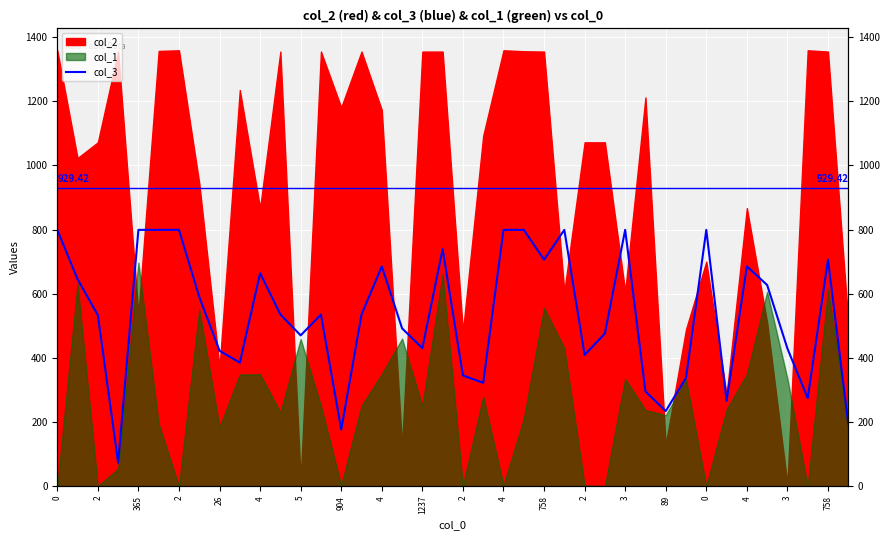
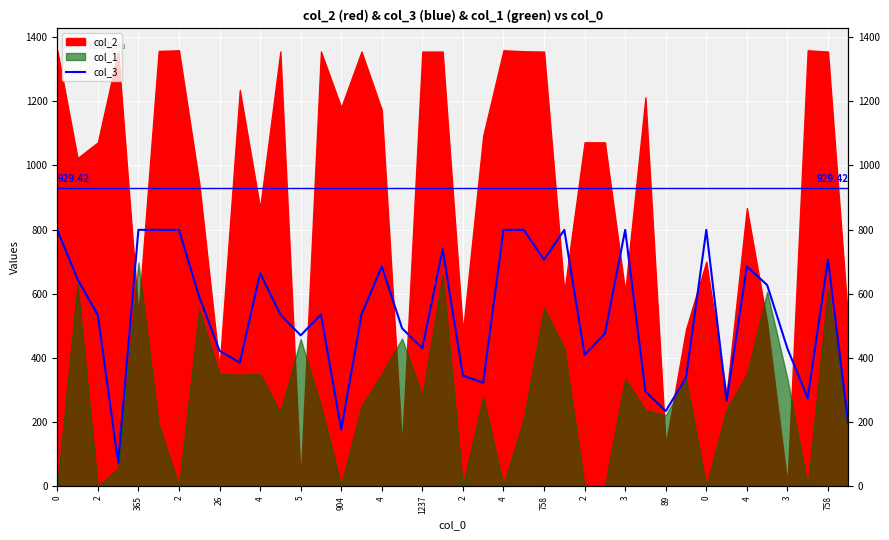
  {
    "col_3": {
      "365": 800,
      "26": 420,
      "904": 180,
      "1237": 430,
      "89": 230
    },
    "col_2": {
      "365": 540,
      "26": 370,
      "904": 1180,
      "1237": 1360,
      "89": 130
    },
    "col_1": {
      "365": 700,
-     "26": 180,
-     "1237": 250,
+     "26": 350,
+     "1237": 280,
      "89": 220
    }
  }
